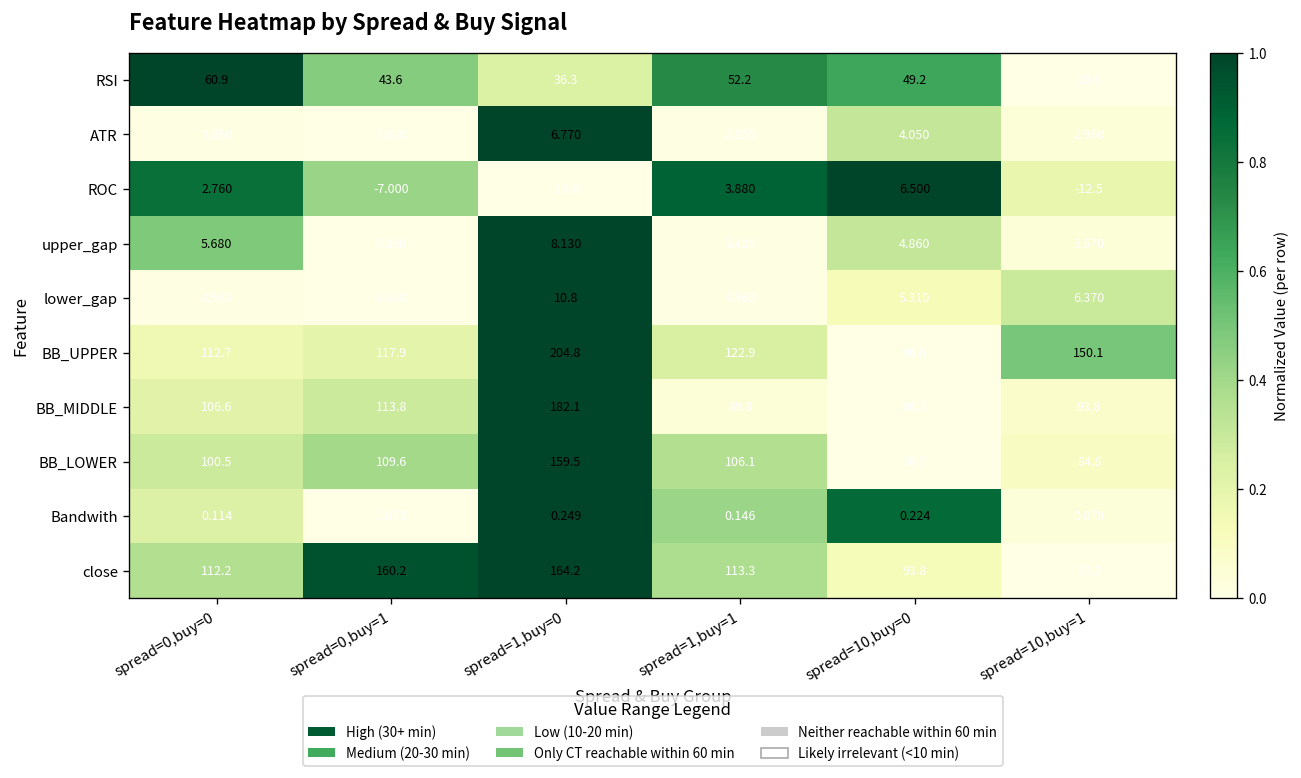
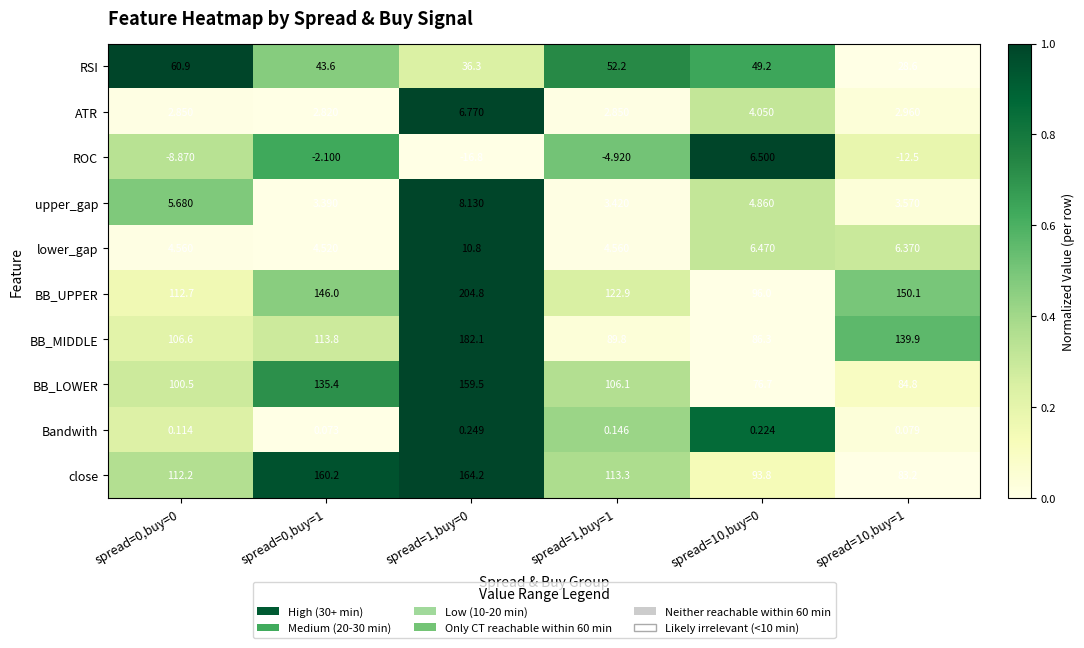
  {
    "RSI": {
      "spread=0,buy=0": 60.9,
      "spread=0,buy=1": 43.6,
      "spread=1,buy=0": 36.3,
      "spread=1,buy=1": 52.2,
      "spread=10,buy=0": 49.2
    },
    "ATR": {
      "spread=1,buy=0": 6.770,
      "spread=10,buy=0": 4.050
    },
    "ROC": {
-     "spread=0,buy=0": 2.760,
-     "spread=0,buy=1": -7.000,
-     "spread=1,buy=1": 3.880,
+     "spread=0,buy=0": -8.870,
+     "spread=0,buy=1": -2.100,
+     "spread=1,buy=1": -4.920,
      "spread=10,buy=0": 6.500,
      "spread=10,buy=1": -12.5
    },
    "upper_gap": {
      "spread=0,buy=0": 5.680,
      "spread=1,buy=0": 8.130,
      "spread=10,buy=0": 4.860
    },
    "lower_gap": {
      "spread=1,buy=0": 10.8,
-     "spread=10,buy=0": 5.310,
+     "spread=10,buy=0": 6.470,
      "spread=10,buy=1": 6.370
    },
    "BB_UPPER": {
      "spread=0,buy=0": 112.7,
-     "spread=0,buy=1": 117.9,
+     "spread=0,buy=1": 146.0,
      "spread=1,buy=0": 204.8,
      "spread=1,buy=1": 122.9,
      "spread=10,buy=1": 150.1
    },
    "BB_MIDDLE": {
      "spread=0,buy=0": 106.6,
      "spread=0,buy=1": 113.8,
      "spread=1,buy=0": 182.1,
-     "spread=10,buy=1": 93.8
+     "spread=10,buy=1": 139.9
    },
    "BB_LOWER": {
      "spread=0,buy=0": 100.5,
-     "spread=0,buy=1": 109.6,
+     "spread=0,buy=1": 135.4,
      "spread=1,buy=0": 159.5,
      "spread=1,buy=1": 106.1,
      "spread=10,buy=1": 84.8
    },
    "Bandwith": {
      "spread=0,buy=0": 0.114,
      "spread=1,buy=0": 0.249,
      "spread=1,buy=1": 0.146,
      "spread=10,buy=0": 0.224
    },
    "close": {
      "spread=0,buy=0": 112.2,
      "spread=0,buy=1": 160.2,
      "spread=1,buy=0": 164.2,
      "spread=1,buy=1": 113.3,
      "spread=10,buy=0": 93.8
    }
  }
